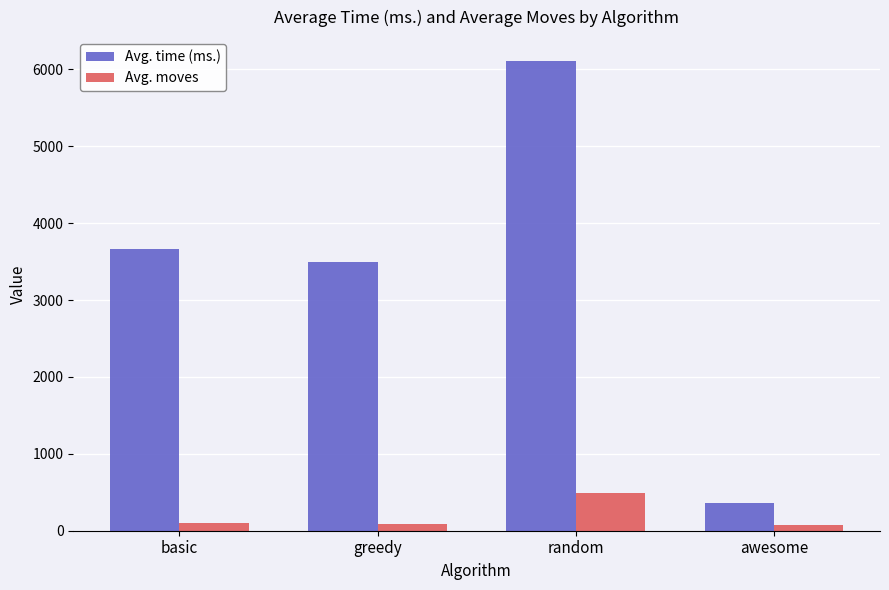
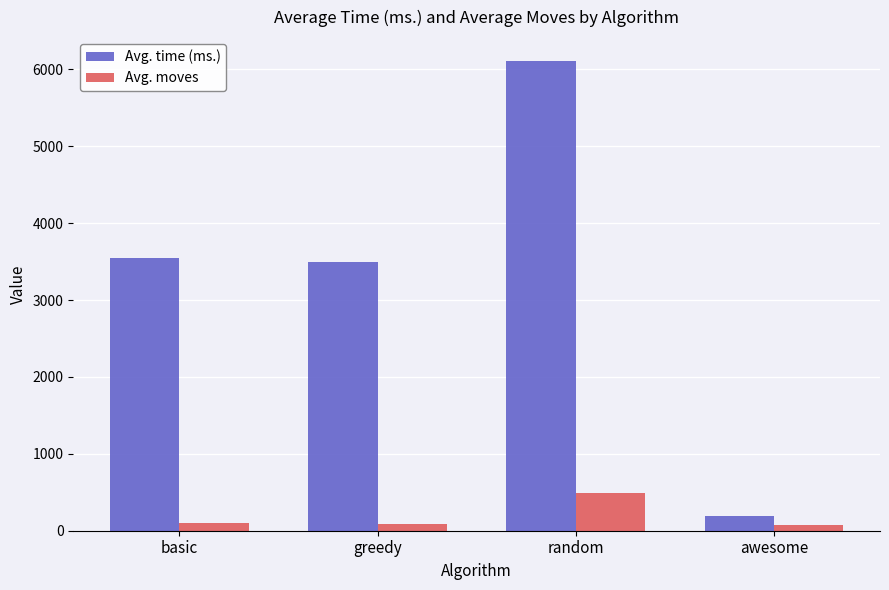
  {
    "Avg. time (ms.)": {
-     "basic": 3700,
+     "basic": 3500,
      "greedy": 3500,
      "random": 6100,
-     "awesome": 400
+     "awesome": 200
    },
    "Avg. moves": {
      "basic": 100,
      "greedy": 100,
      "random": 500,
      "awesome": 100
    }
  }
